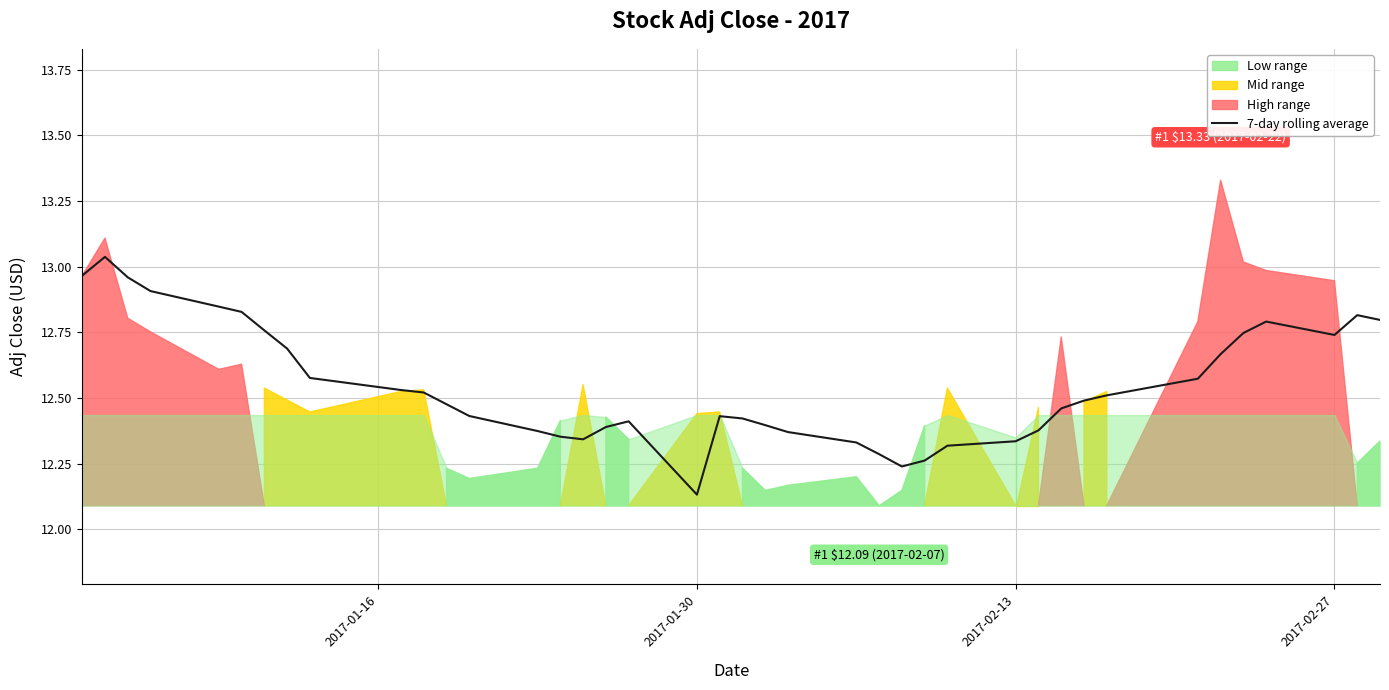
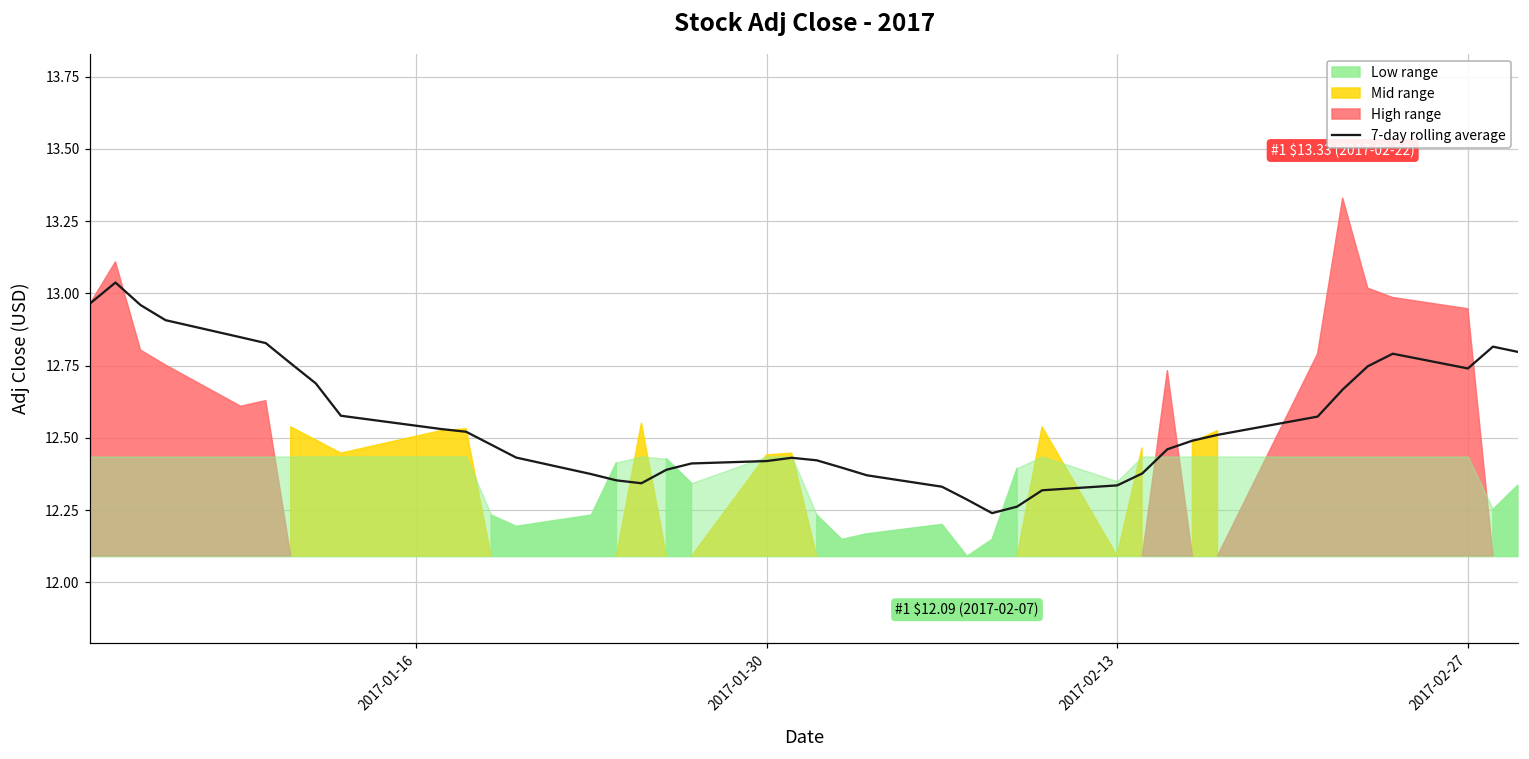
  {
    "7-day rolling average": {
-     "2017-01-30": 12.13,
+     "2017-01-30": 12.42,
      "2017-02-13": 12.34,
      "2017-02-27": 12.74
    }
  }
